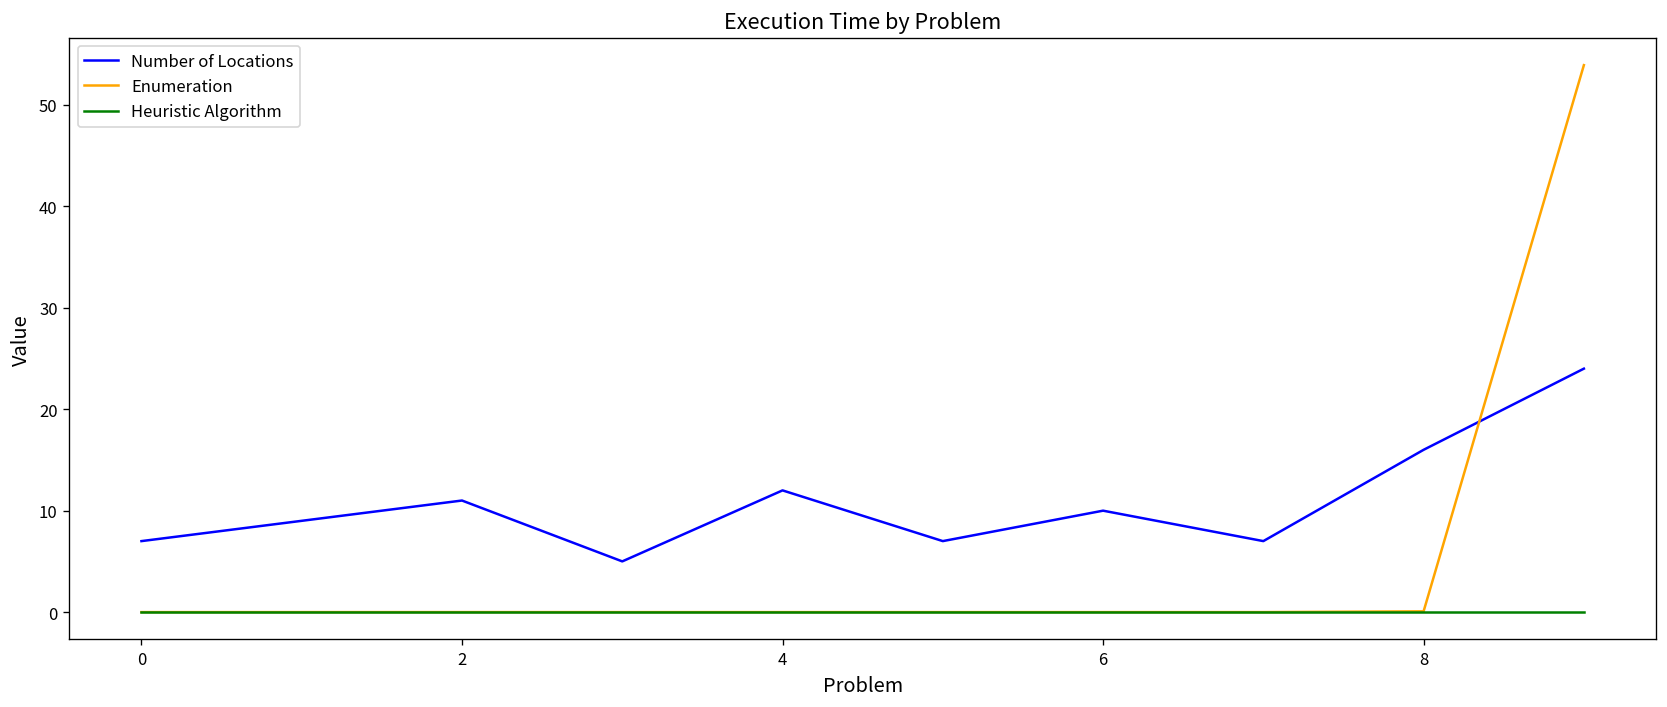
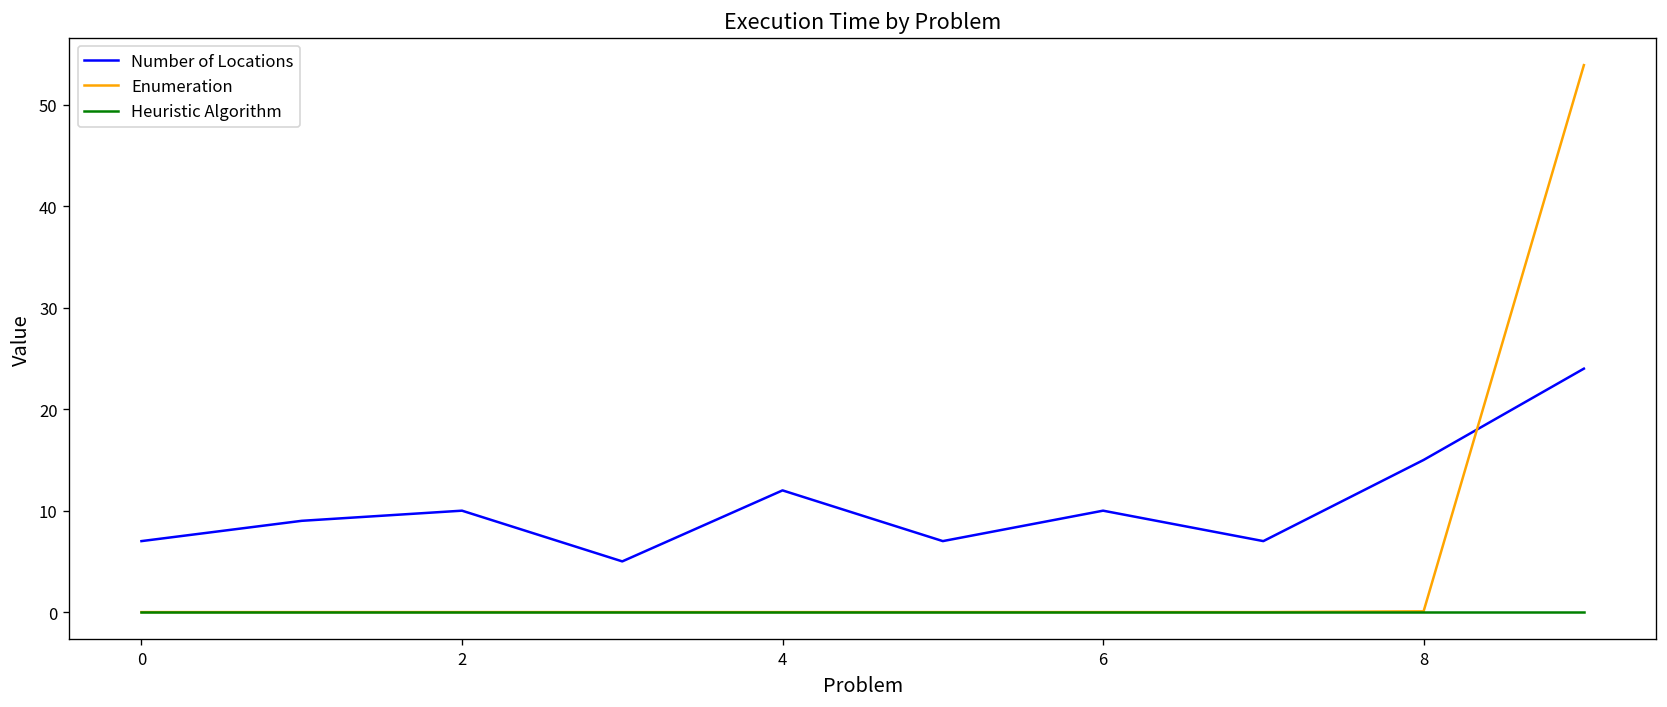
  {
    "Number of Locations": {
      "0": 7,
-     "2": 11,
+     "2": 10,
      "4": 12,
      "6": 10,
-     "8": 16
+     "8": 15
    }
  }
